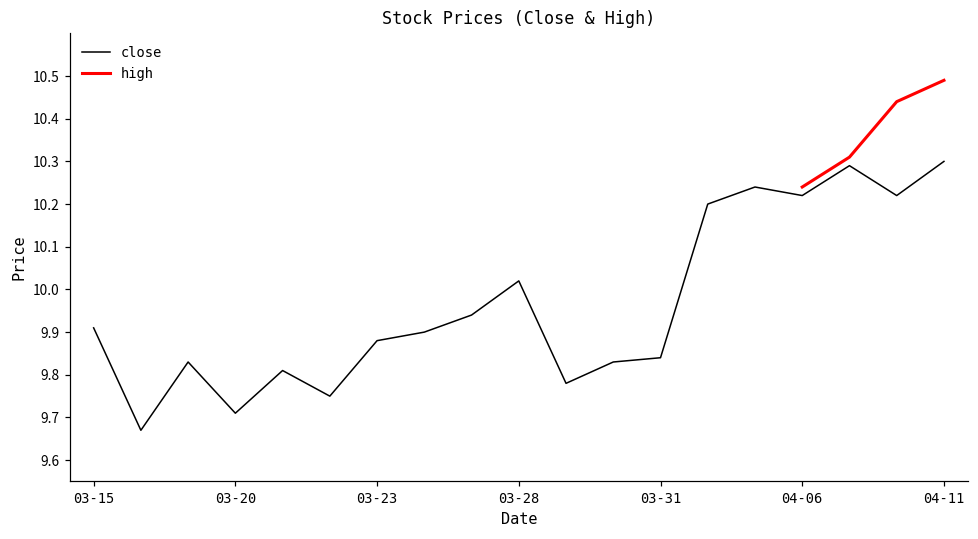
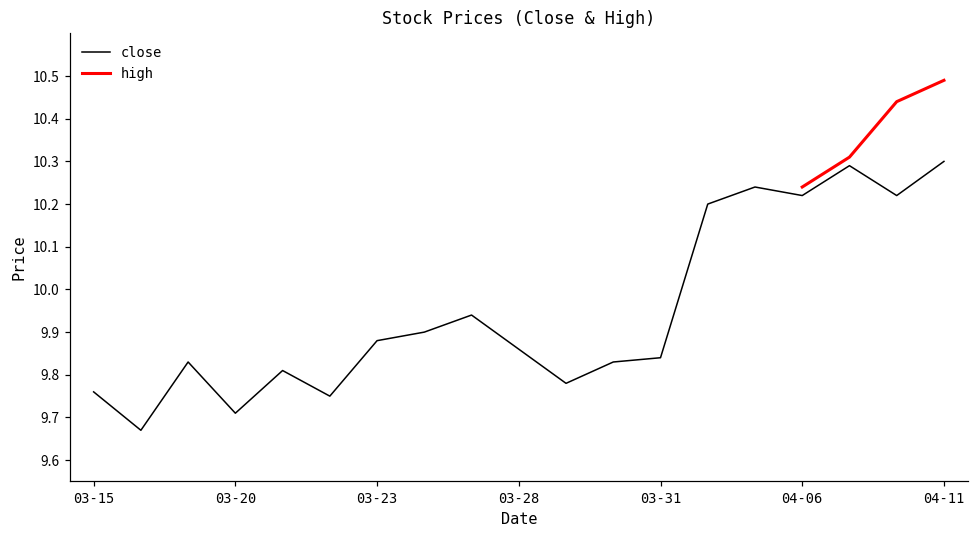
  {
    "close": {
-     "03-15": 9.91,
+     "03-15": 9.76,
      "03-20": 9.71,
      "03-23": 9.88,
-     "03-28": 10.02,
+     "03-28": 9.86,
      "03-31": 9.84,
      "04-06": 10.22,
      "04-11": 10.30
    },
    "high": {
      "04-06": 10.24,
      "04-11": 10.49
    }
  }
